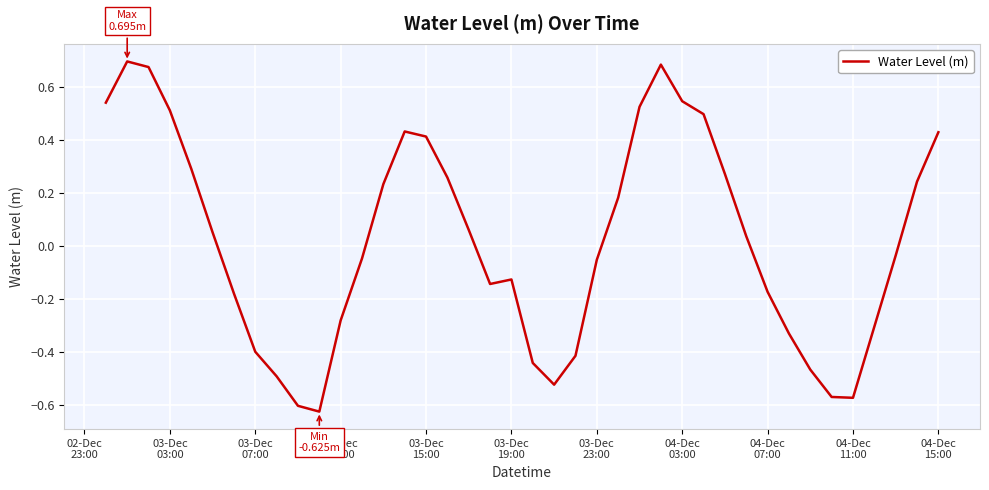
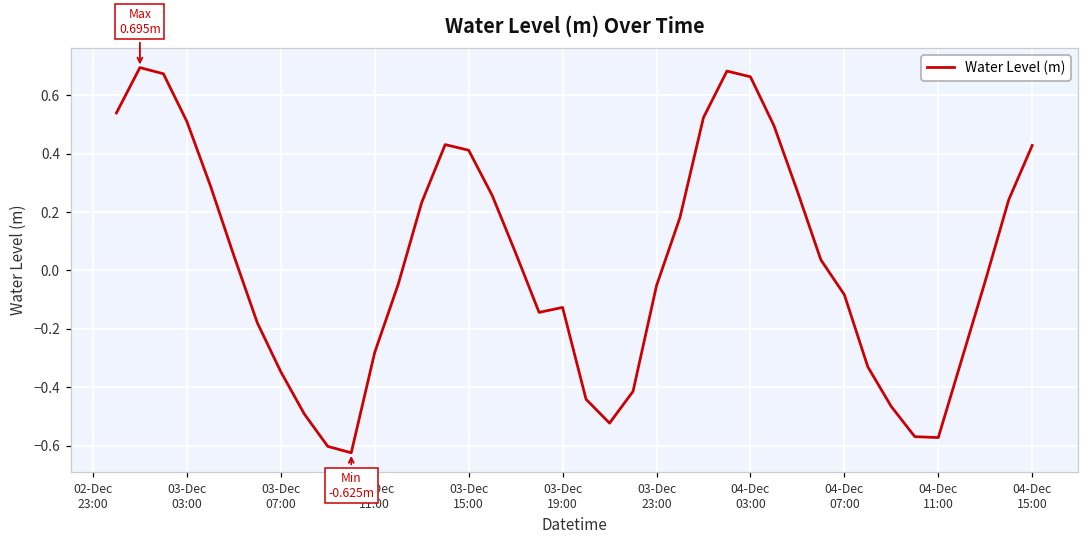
  {
    "03-Dec 03:00": 0.51,
-   "03-Dec 07:00": -0.40,
+   "03-Dec 07:00": -0.35,
    "03-Dec 11:00": -0.28,
    "03-Dec 15:00": 0.41,
    "03-Dec 19:00": -0.13,
    "03-Dec 23:00": -0.05,
-   "04-Dec 03:00": 0.54,
-   "04-Dec 07:00": -0.17,
+   "04-Dec 03:00": 0.66,
+   "04-Dec 07:00": -0.08,
    "04-Dec 11:00": -0.57,
    "04-Dec 15:00": 0.43
  }
